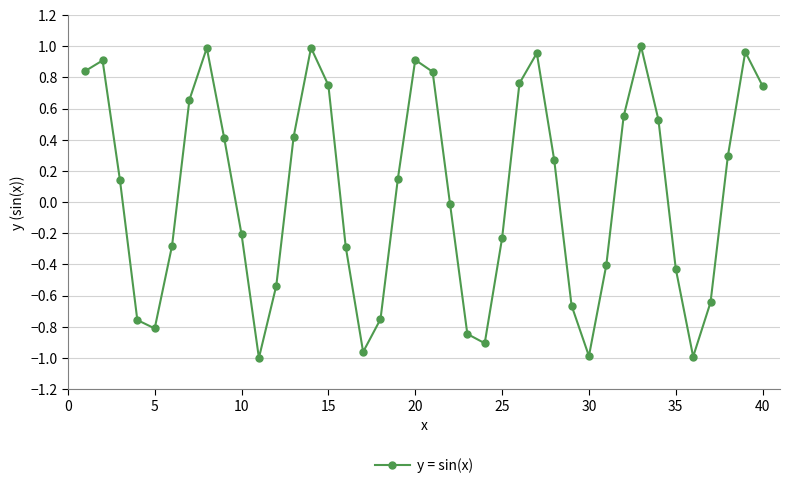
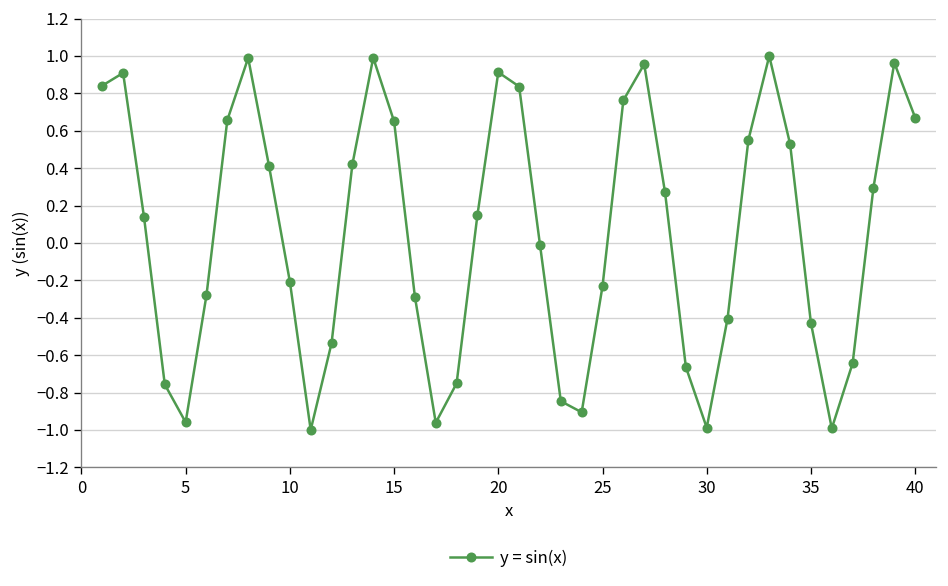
  {
-   "5": -0.81,
+   "5": -0.96,
    "10": -0.21,
-   "15": 0.75,
+   "15": 0.65,
    "20": 0.91,
    "25": -0.23,
    "30": -0.99,
    "35": -0.43,
-   "40": 0.75
+   "40": 0.67
  }
